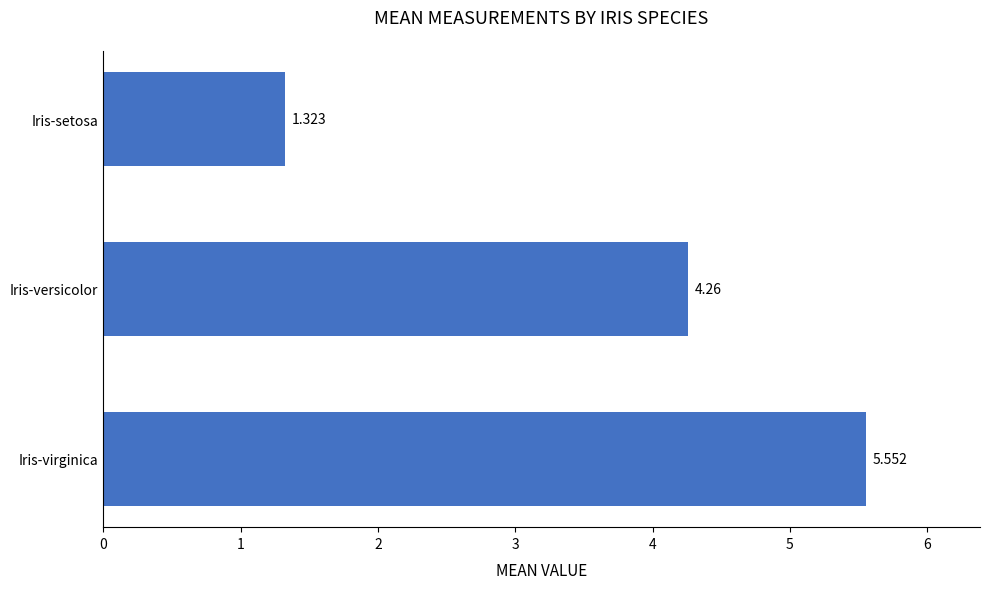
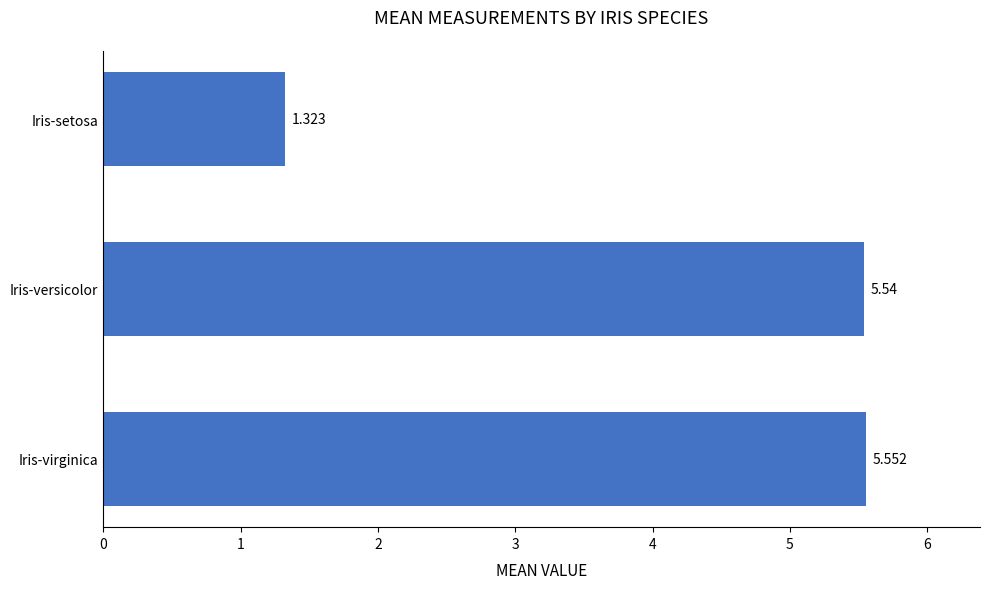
  {
    "Iris-setosa": 1.323,
-   "Iris-versicolor": 4.26,
+   "Iris-versicolor": 5.54,
    "Iris-virginica": 5.552
  }
